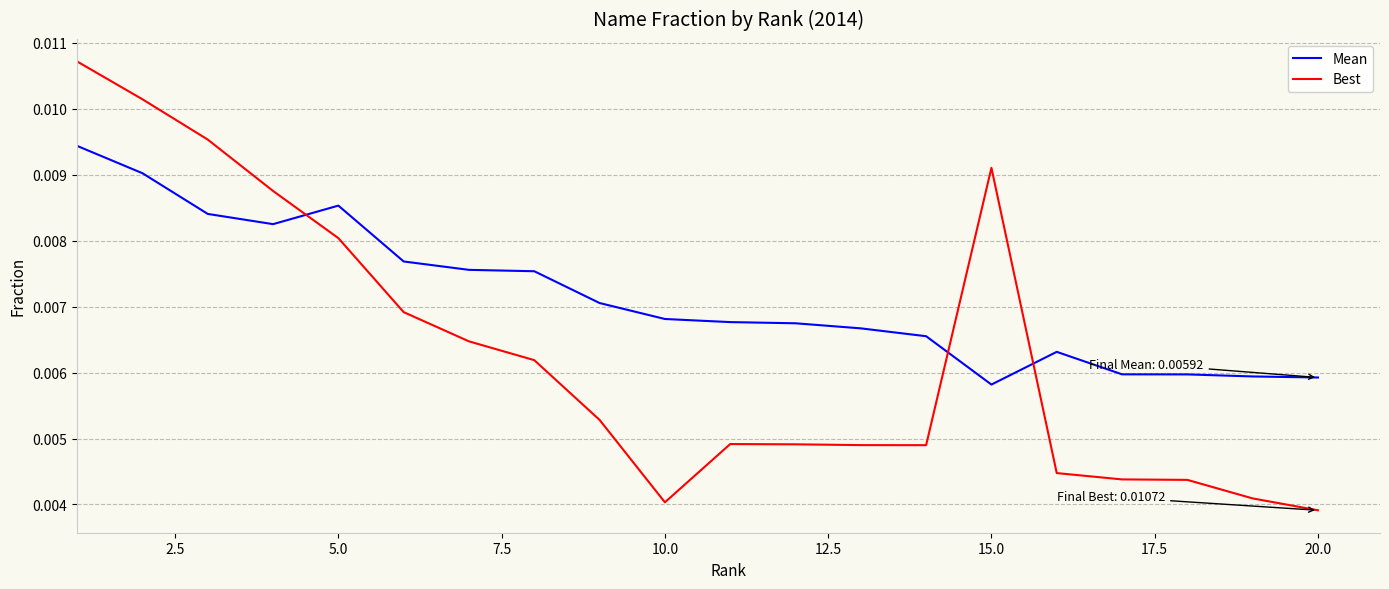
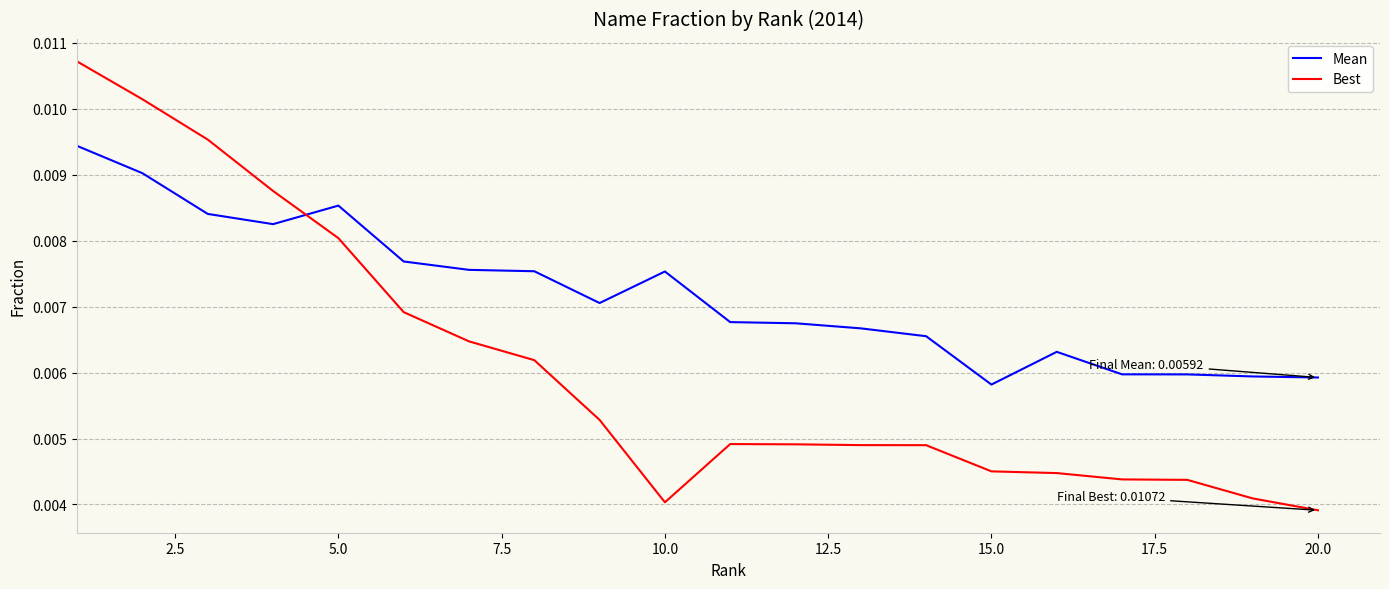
  {
    "Mean": {
      "5.0": 0.0085,
-     "10.0": 0.0068,
+     "10.0": 0.0075,
      "15.0": 0.0058,
      "20.0": 0.0059
    },
    "Best": {
      "5.0": 0.0080,
      "10.0": 0.0040,
-     "15.0": 0.0091,
+     "15.0": 0.0045,
      "20.0": 0.0039
    }
  }
